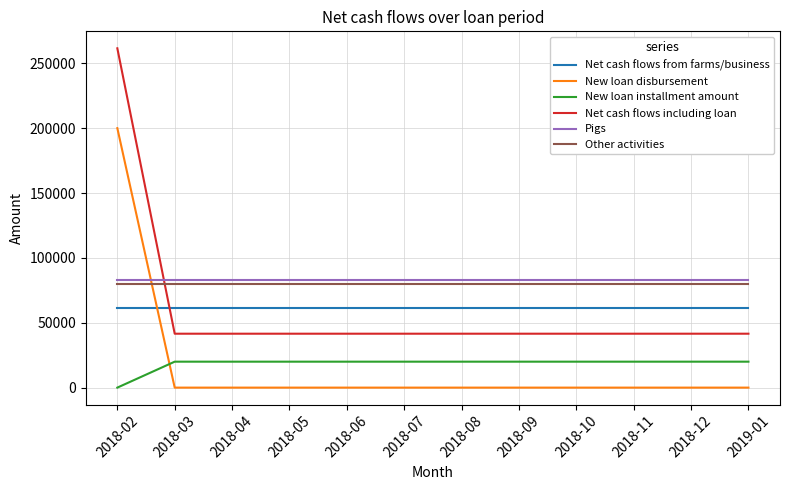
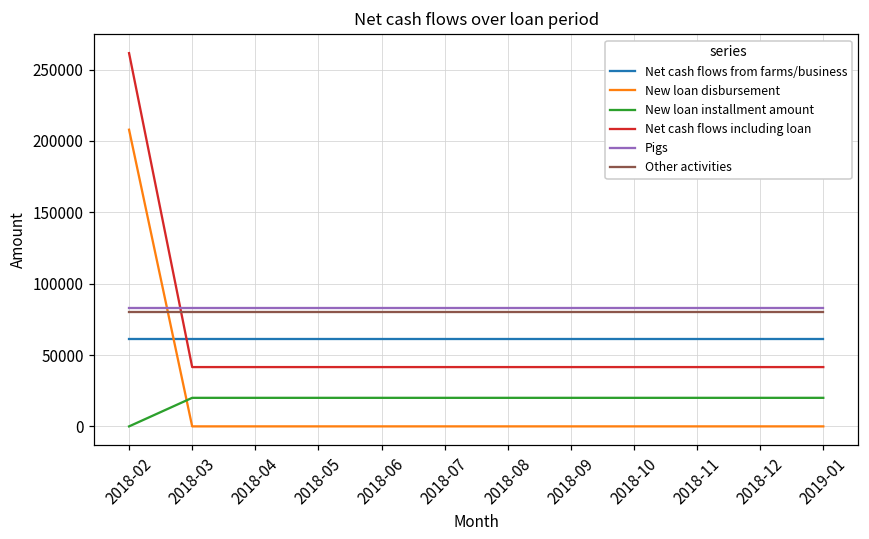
  {
    "Net cash flows from farms/business": {
      "2018-02": 62000,
      "2018-03": 62000,
      "2018-04": 62000,
      "2018-05": 62000,
      "2018-06": 62000,
      "2018-07": 62000,
      "2018-08": 62000,
      "2018-09": 62000,
      "2018-10": 62000,
      "2018-11": 62000,
      "2018-12": 62000,
      "2019-01": 62000
    },
    "New loan disbursement": {
-     "2018-02": 200000,
+     "2018-02": 208000,
      "2018-03": 0,
      "2018-04": 0,
      "2018-05": 0,
      "2018-06": 0,
      "2018-07": 0,
      "2018-08": 0,
      "2018-09": 0,
      "2018-10": 0,
      "2018-11": 0,
      "2018-12": 0,
      "2019-01": 0
    },
    "New loan installment amount": {
      "2018-02": 0,
      "2018-03": 20000,
      "2018-04": 20000,
      "2018-05": 20000,
      "2018-06": 20000,
      "2018-07": 20000,
      "2018-08": 20000,
      "2018-09": 20000,
      "2018-10": 20000,
      "2018-11": 20000,
      "2018-12": 20000,
      "2019-01": 20000
    },
    "Net cash flows including loan": {
      "2018-02": 262000,
      "2018-03": 42000,
      "2018-04": 42000,
      "2018-05": 42000,
      "2018-06": 42000,
      "2018-07": 42000,
      "2018-08": 42000,
      "2018-09": 42000,
      "2018-10": 42000,
      "2018-11": 42000,
      "2018-12": 42000,
      "2019-01": 42000
    },
    "Pigs": {
      "2018-02": 83000,
      "2018-03": 83000,
      "2018-04": 83000,
      "2018-05": 83000,
      "2018-06": 83000,
      "2018-07": 83000,
      "2018-08": 83000,
      "2018-09": 83000,
      "2018-10": 83000,
      "2018-11": 83000,
      "2018-12": 83000,
      "2019-01": 83000
    },
    "Other activities": {
      "2018-02": 80000,
      "2018-03": 80000,
      "2018-04": 80000,
      "2018-05": 80000,
      "2018-06": 80000,
      "2018-07": 80000,
      "2018-08": 80000,
      "2018-09": 80000,
      "2018-10": 80000,
      "2018-11": 80000,
      "2018-12": 80000,
      "2019-01": 80000
    }
  }
